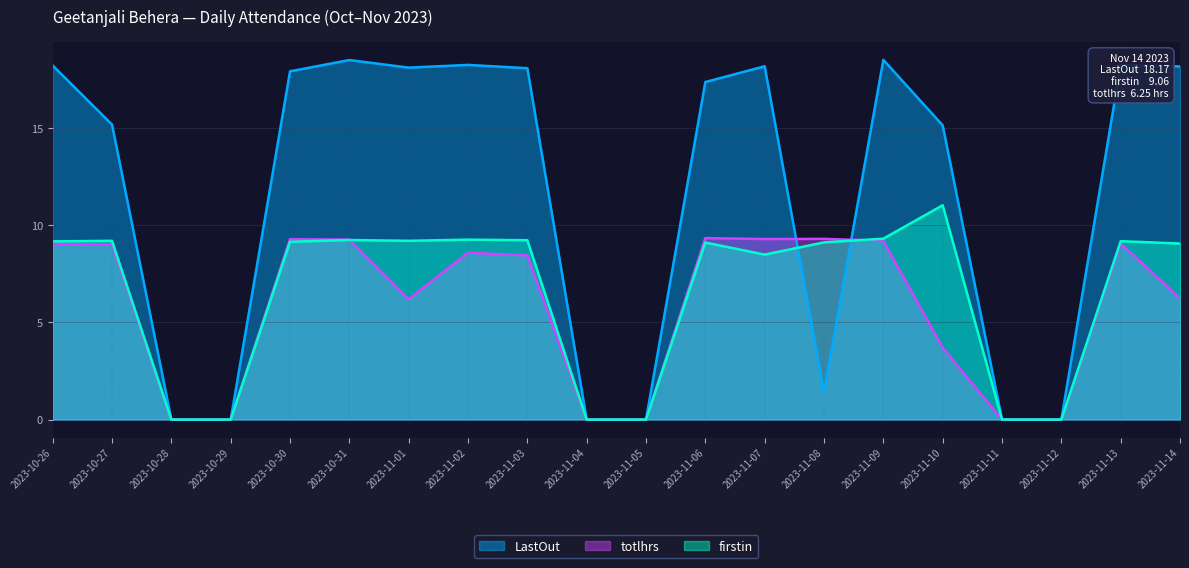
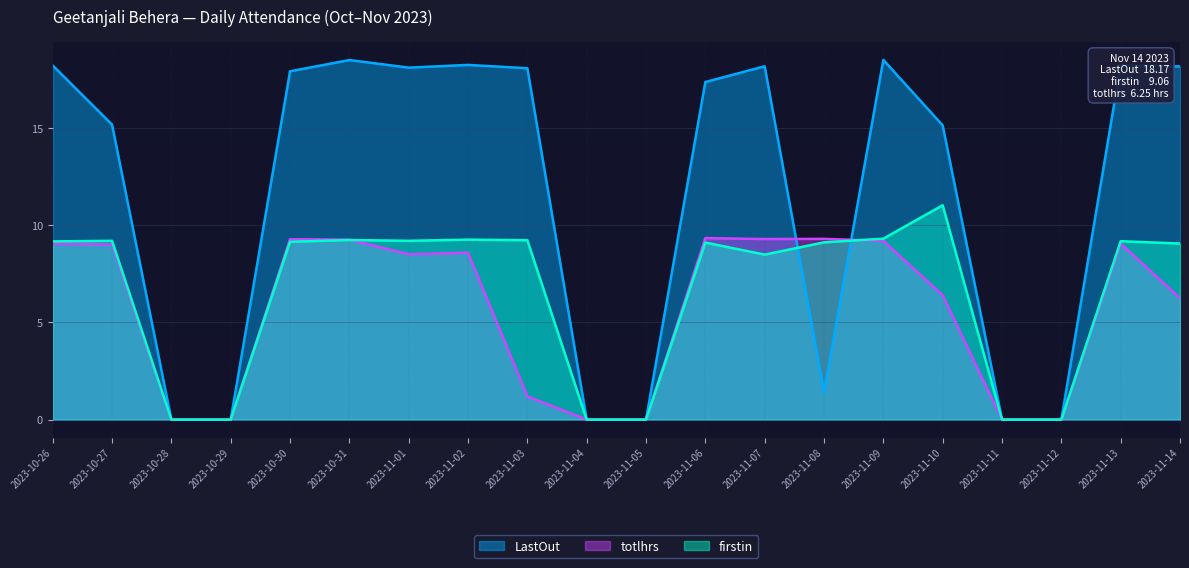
  {
    "LastOut": {
      "2023-10-26": 18.2,
      "2023-10-27": 15.2,
      "2023-10-30": 17.9,
      "2023-10-31": 18.5,
      "2023-11-01": 18.1,
      "2023-11-02": 18.3,
      "2023-11-03": 18.1,
      "2023-11-06": 17.4,
      "2023-11-07": 18.2,
      "2023-11-08": 1.4,
      "2023-11-09": 18.5,
      "2023-11-10": 15.1,
      "2023-11-14": 18.2
    },
    "totlhrs": {
      "2023-10-27": 9.0,
-     "2023-11-01": 6.2,
+     "2023-11-01": 8.5,
      "2023-11-02": 8.6,
-     "2023-11-03": 8.5,
+     "2023-11-03": 1.2,
      "2023-11-06": 9.3,
      "2023-11-07": 9.3,
      "2023-11-08": 9.3,
-     "2023-11-10": 3.7,
+     "2023-11-10": 6.4,
      "2023-11-14": 6.3
    },
    "firstin": {
      "2023-10-27": 9.2,
      "2023-11-01": 9.2,
      "2023-11-02": 9.3,
      "2023-11-03": 9.2,
      "2023-11-06": 9.1,
      "2023-11-07": 8.5,
      "2023-11-08": 9.1,
      "2023-11-10": 11.0,
      "2023-11-14": 9.1
    }
  }
